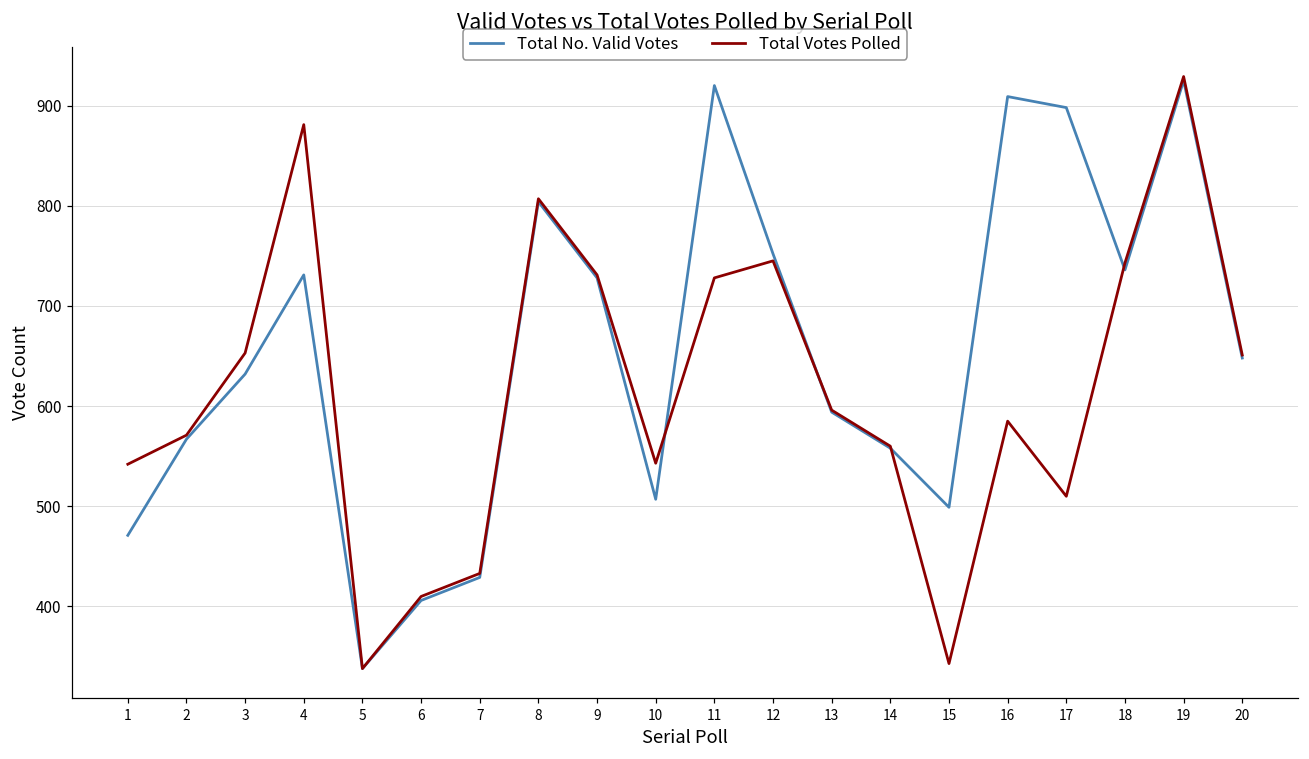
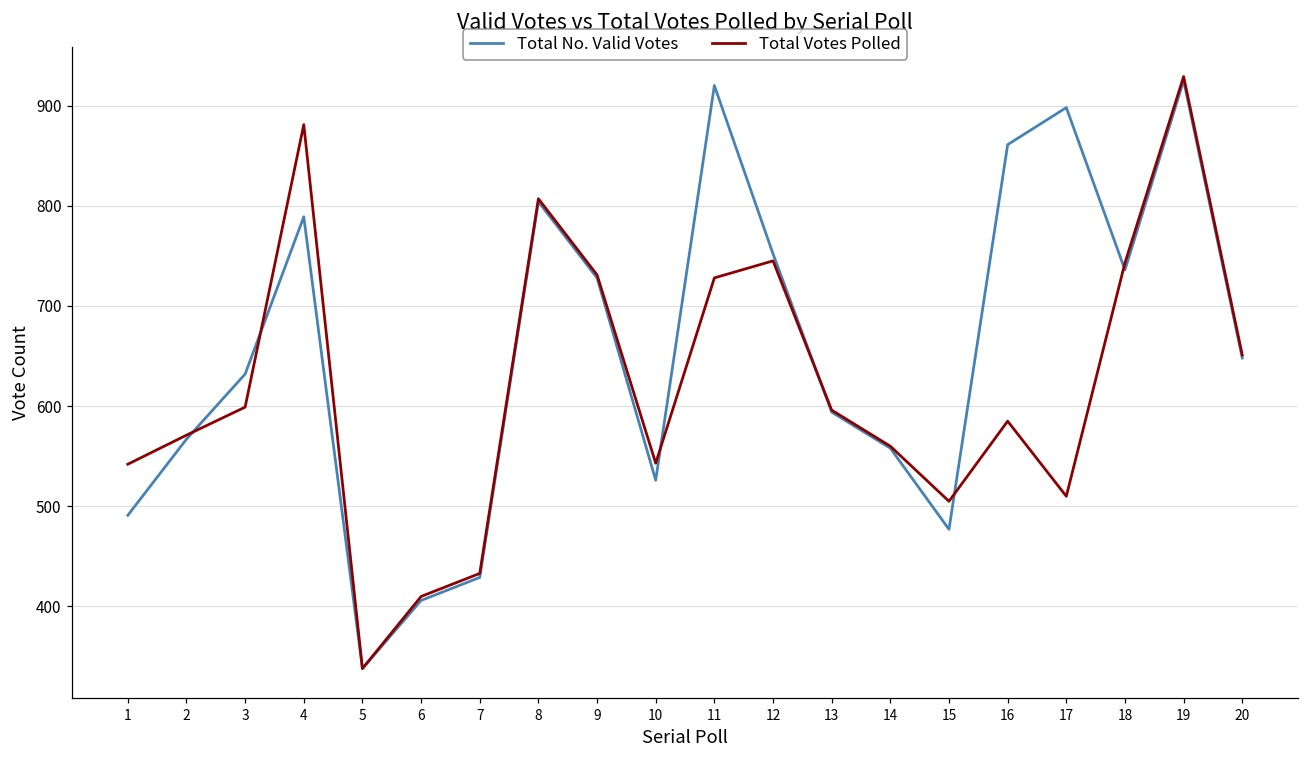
  {
    "Total No. Valid Votes": {
-     "1": 470,
+     "1": 490,
      "2": 570,
      "3": 630,
-     "4": 730,
+     "4": 790,
      "6": 410,
      "7": 430,
      "8": 800,
      "9": 730,
-     "10": 510,
+     "10": 530,
      "11": 920,
      "12": 750,
-     "15": 500,
-     "16": 910,
+     "15": 480,
+     "16": 860,
      "17": 900,
      "18": 740,
      "19": 930,
      "20": 650
    },
    "Total Votes Polled": {
      "1": 540,
      "2": 570,
-     "3": 650,
+     "3": 600,
      "4": 880,
      "6": 410,
      "7": 430,
      "8": 810,
      "9": 730,
      "10": 540,
      "11": 730,
      "12": 750,
-     "15": 340,
+     "15": 510,
      "16": 590,
      "17": 510,
      "18": 740,
      "19": 930,
      "20": 650
    }
  }
